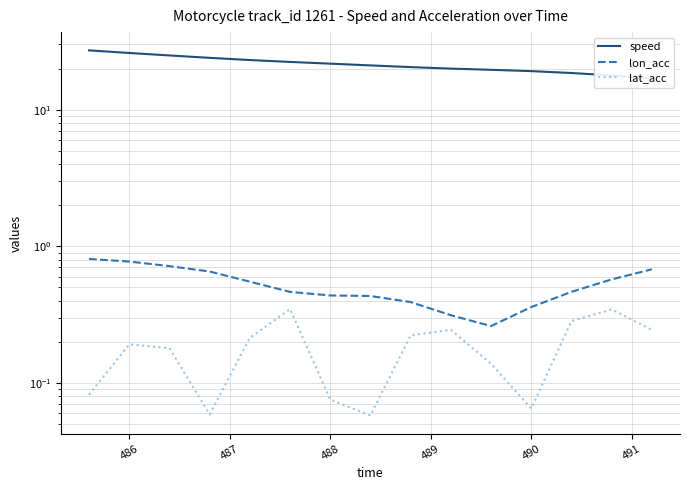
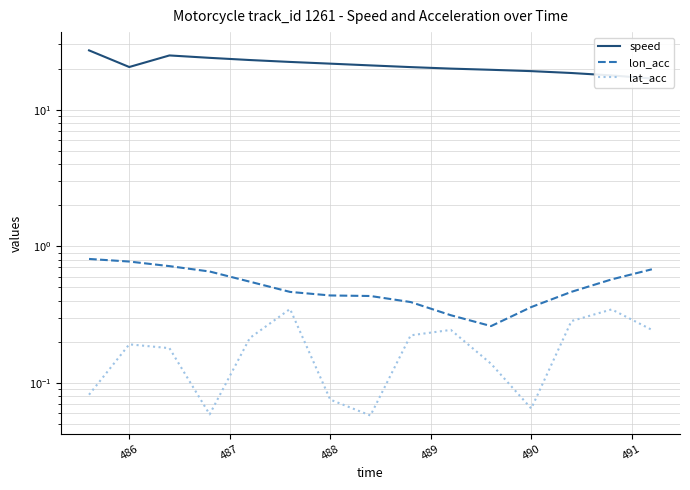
  {
    "speed": {
-     "486": 26,
+     "486": 21,
      "488": 22,
      "490": 19
    },
    "lon_acc": {
      "486": 0.8,
      "488": 0.44,
      "490": 0.36
    },
    "lat_acc": {
      "486": 0.19,
      "488": 0.08,
      "490": 0.06
    }
  }
